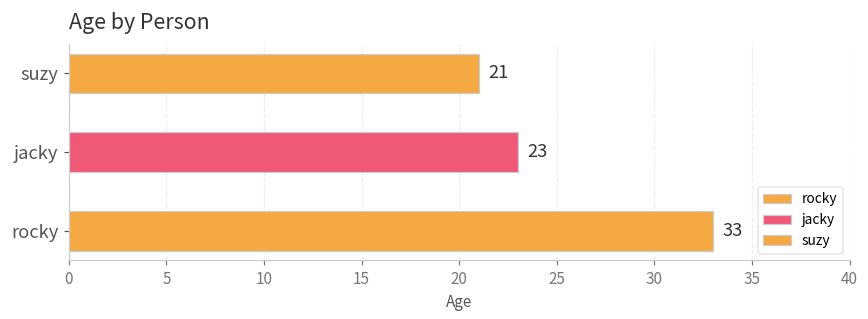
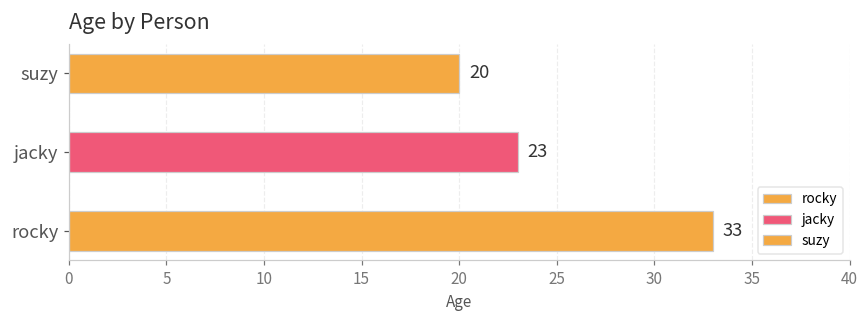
  {
-   "suzy": 21,
+   "suzy": 20,
    "jacky": 23,
    "rocky": 33
  }
